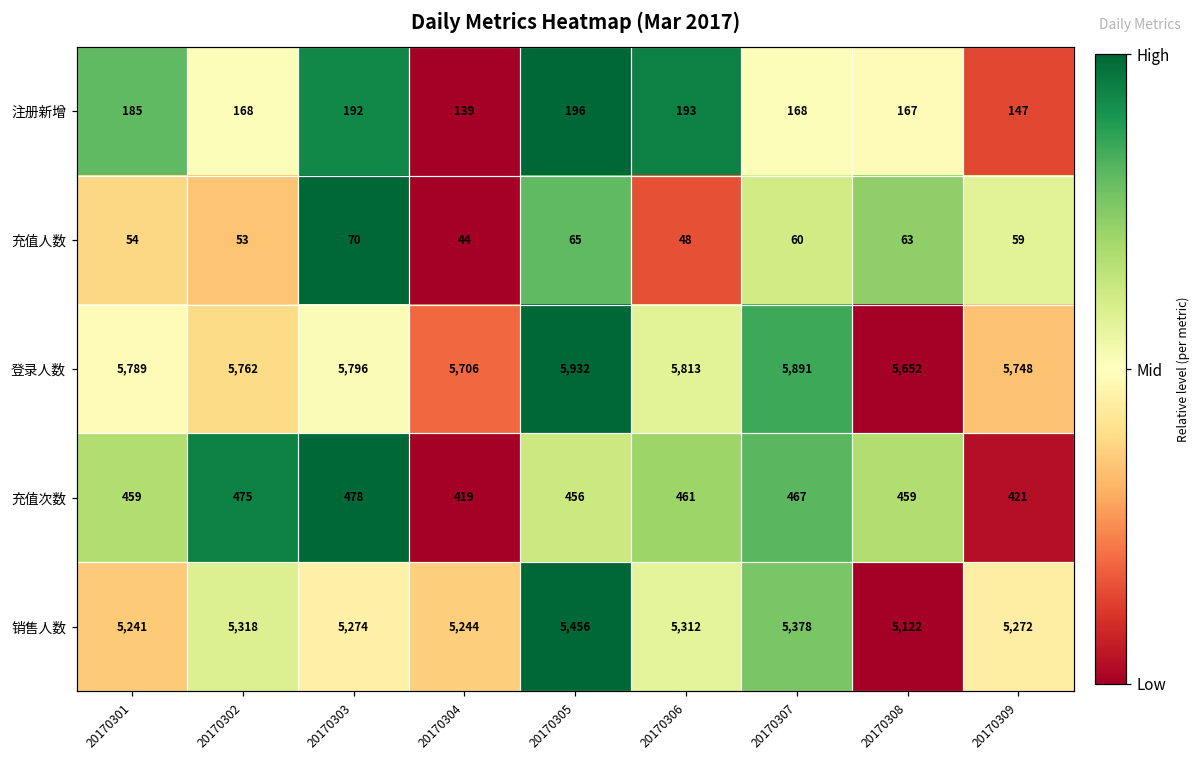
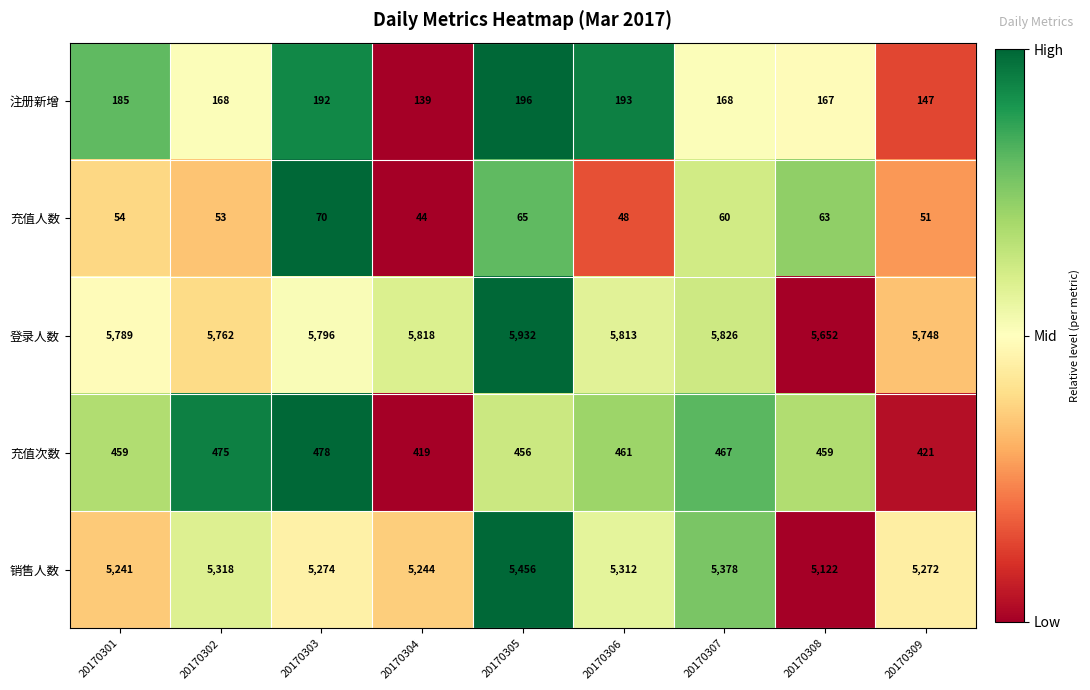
  {
    "注册新增": {
      "20170301": "185",
      "20170302": "168",
      "20170303": "192",
      "20170304": "139",
      "20170305": "196",
      "20170306": "193",
      "20170307": "168",
      "20170308": "167",
      "20170309": "147"
    },
    "充值人数": {
      "20170301": "54",
      "20170302": "53",
      "20170303": "70",
      "20170304": "44",
      "20170305": "65",
      "20170306": "48",
      "20170307": "60",
      "20170308": "63",
-     "20170309": "59"
+     "20170309": "51"
    },
    "登录人数": {
      "20170301": "5,789",
      "20170302": "5,762",
      "20170303": "5,796",
-     "20170304": "5,706",
+     "20170304": "5,818",
      "20170305": "5,932",
      "20170306": "5,813",
-     "20170307": "5,891",
+     "20170307": "5,826",
      "20170308": "5,652",
      "20170309": "5,748"
    },
    "充值次数": {
      "20170301": "459",
      "20170302": "475",
      "20170303": "478",
      "20170304": "419",
      "20170305": "456",
      "20170306": "461",
      "20170307": "467",
      "20170308": "459",
      "20170309": "421"
    },
    "销售人数": {
      "20170301": "5,241",
      "20170302": "5,318",
      "20170303": "5,274",
      "20170304": "5,244",
      "20170305": "5,456",
      "20170306": "5,312",
      "20170307": "5,378",
      "20170308": "5,122",
      "20170309": "5,272"
    }
  }
